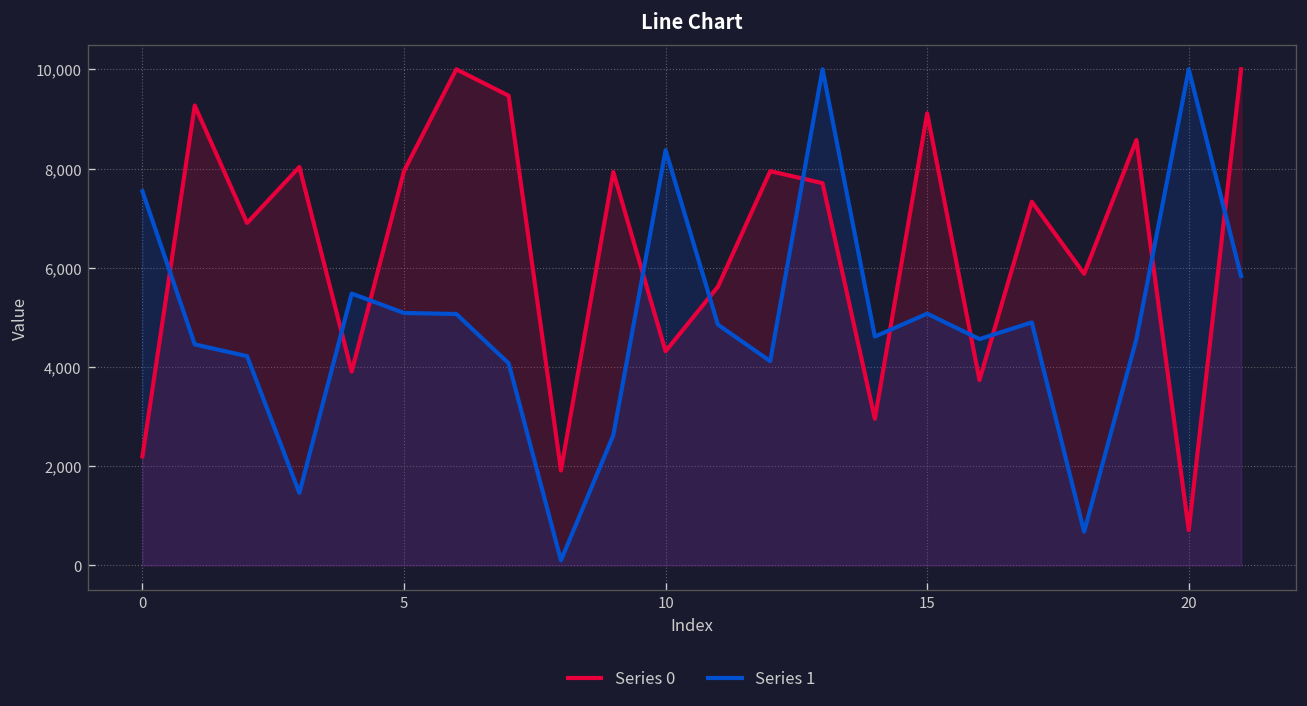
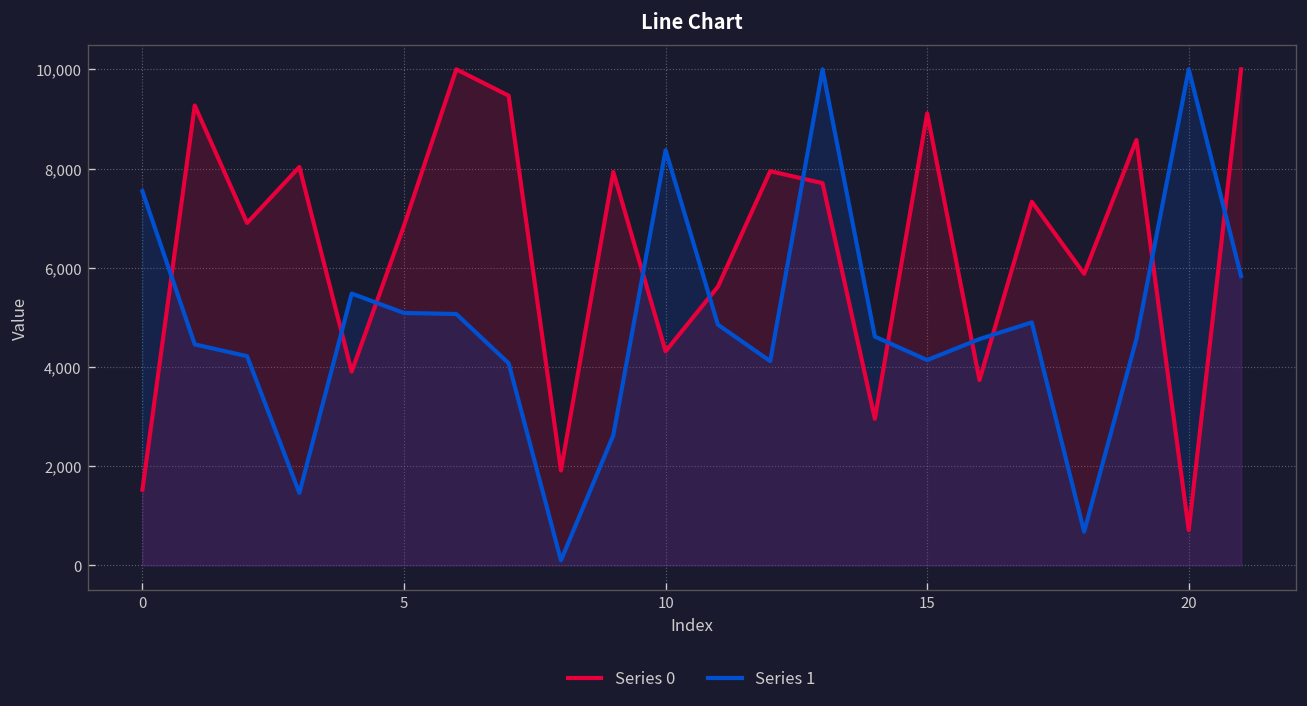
  {
    "Series 0": {
-     "0": "2,200",
-     "5": "7,900",
+     "0": "1,500",
+     "5": "6,800",
      "10": "4,300",
      "15": "9,100",
      "20": "700"
    },
    "Series 1": {
      "0": "7,500",
      "5": "5,100",
      "10": "8,400",
-     "15": "5,100",
+     "15": "4,100",
      "20": "10,000"
    }
  }
